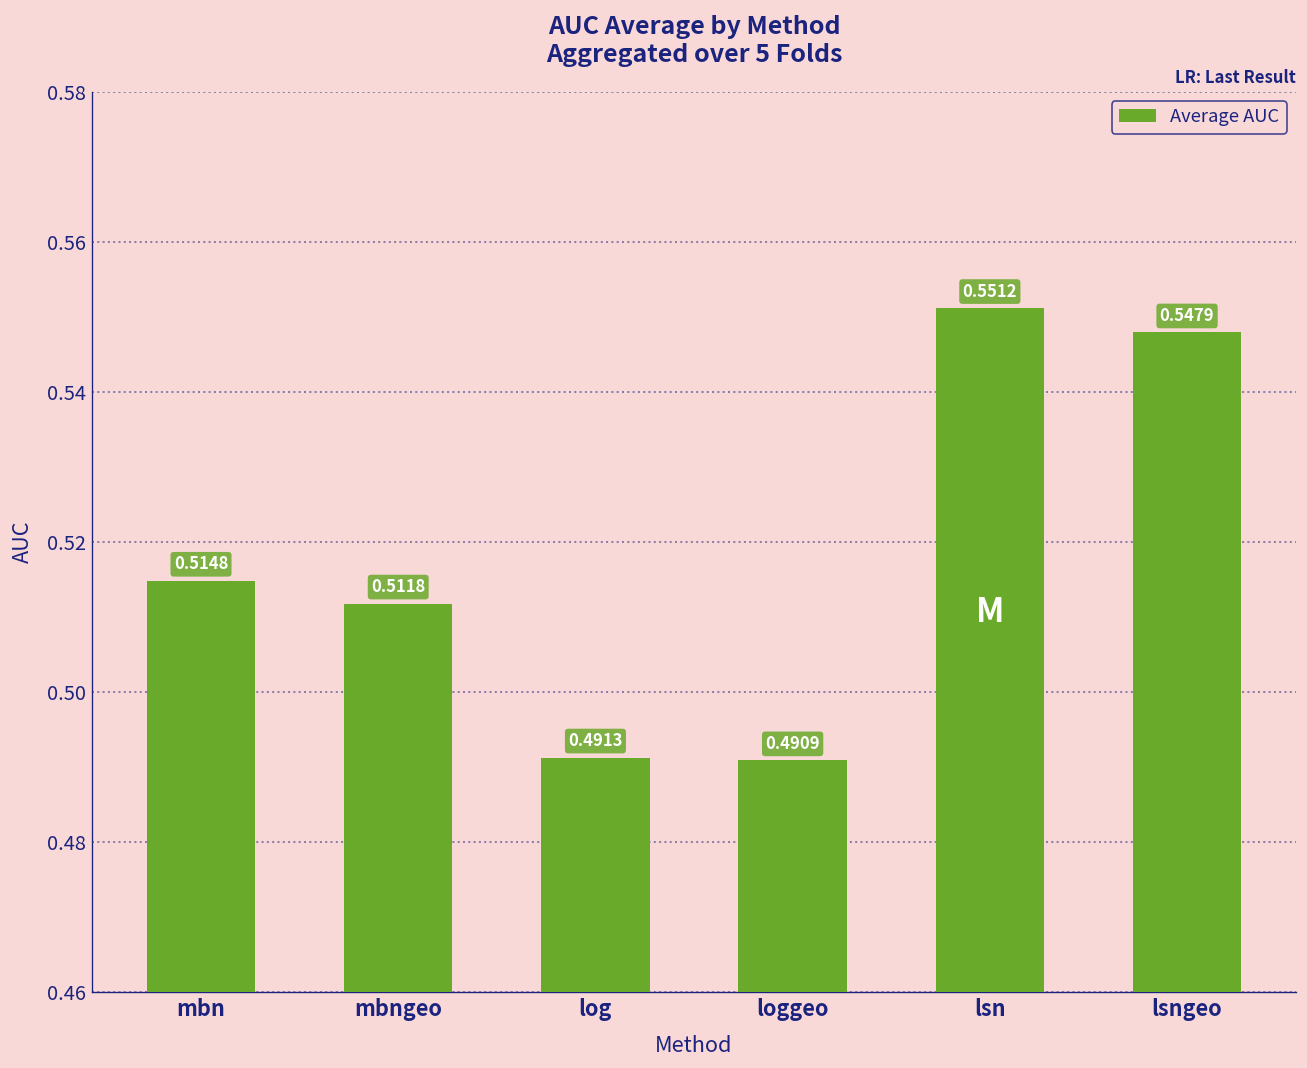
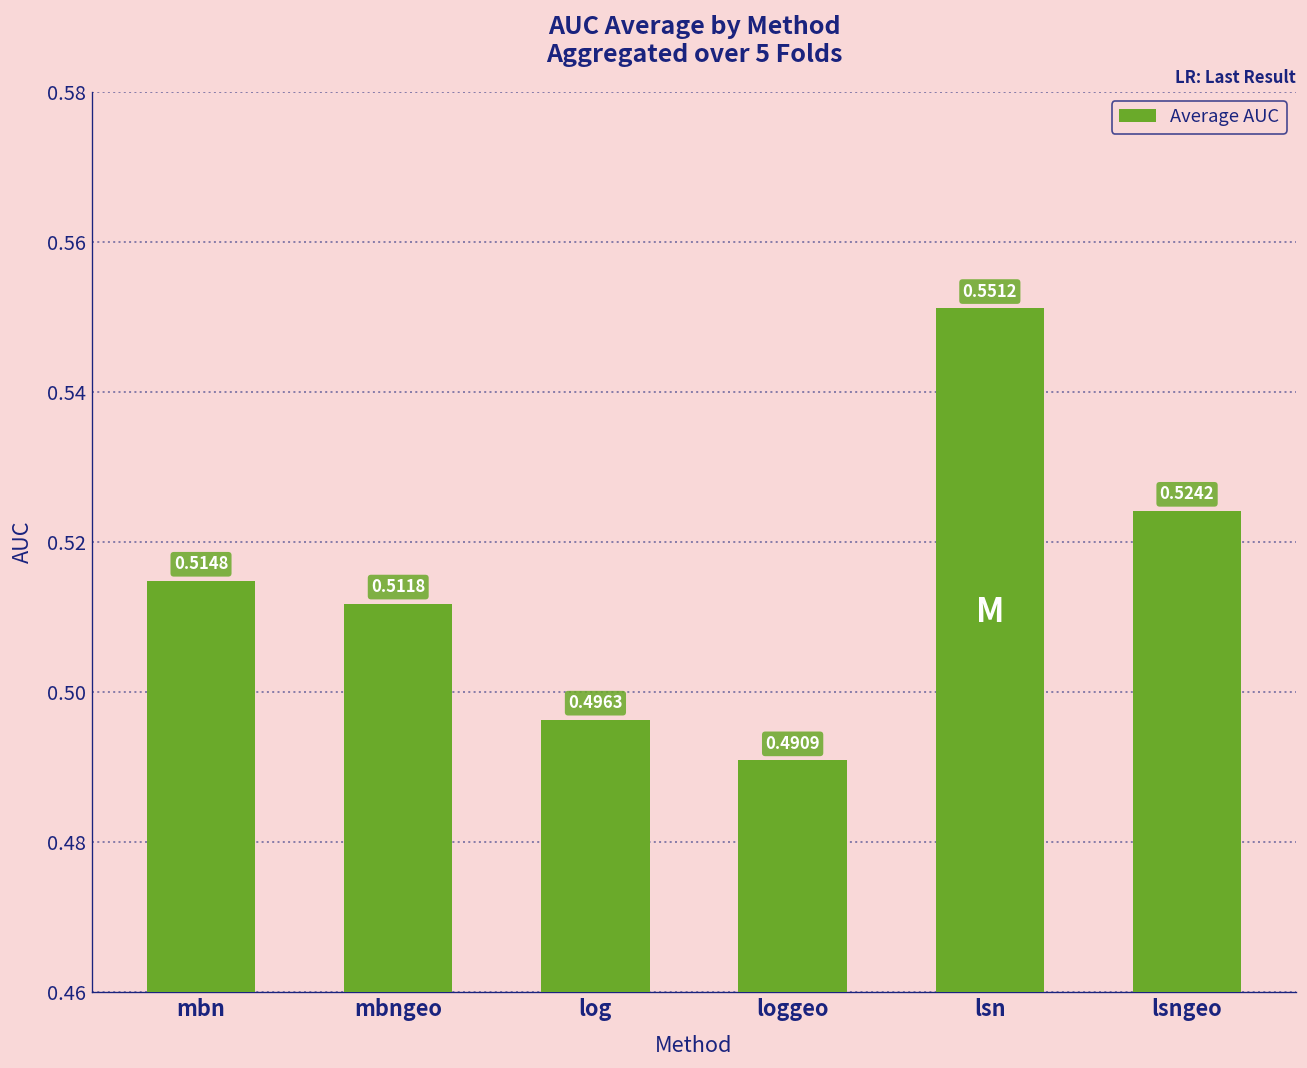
  {
-   "log": 0.4913,
-   "lsngeo": 0.5479
+   "log": 0.4963,
+   "lsngeo": 0.5242
  }
